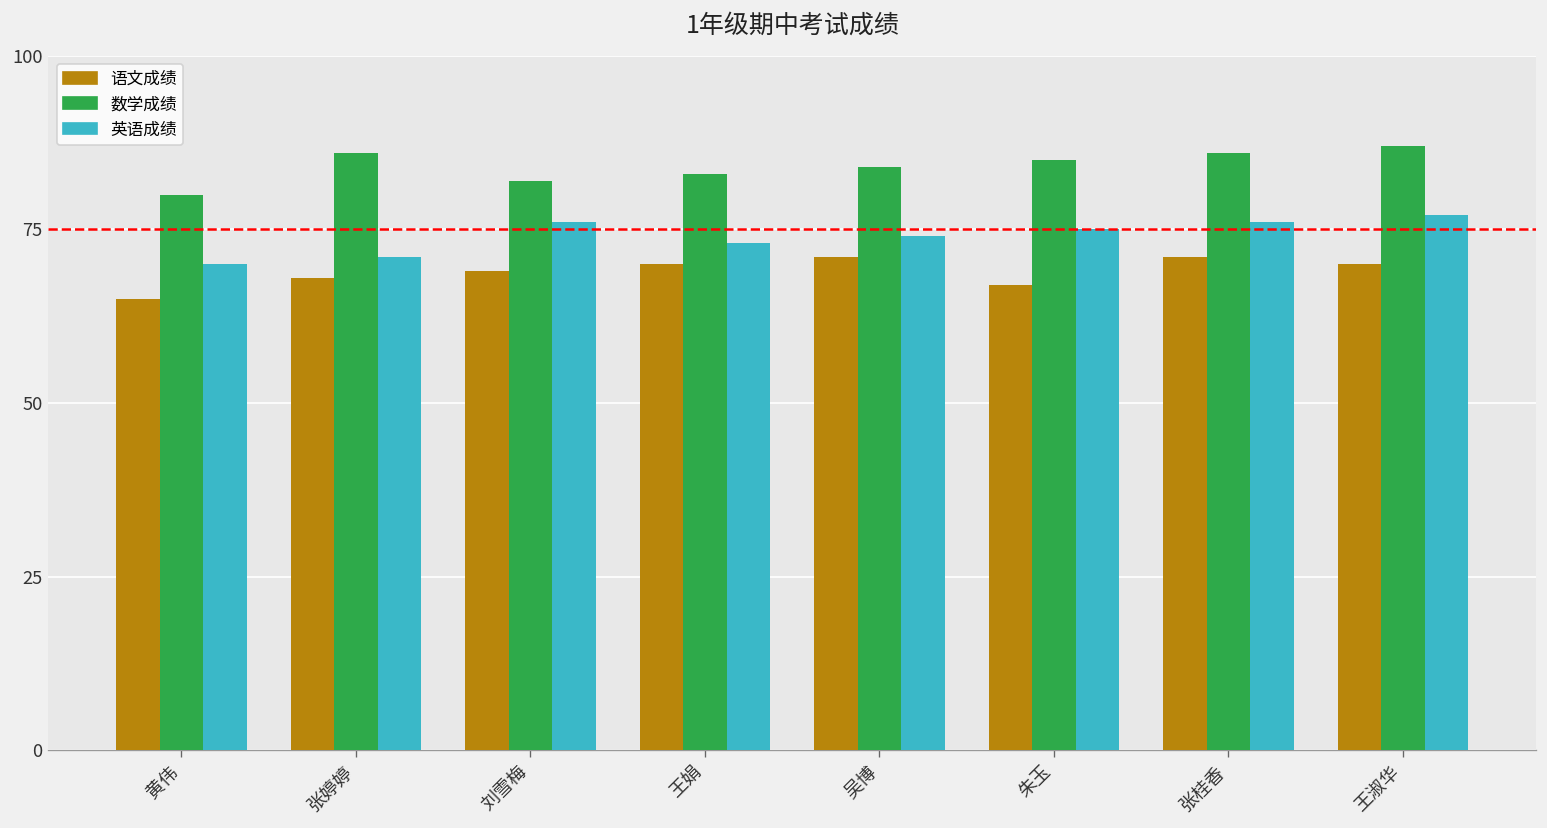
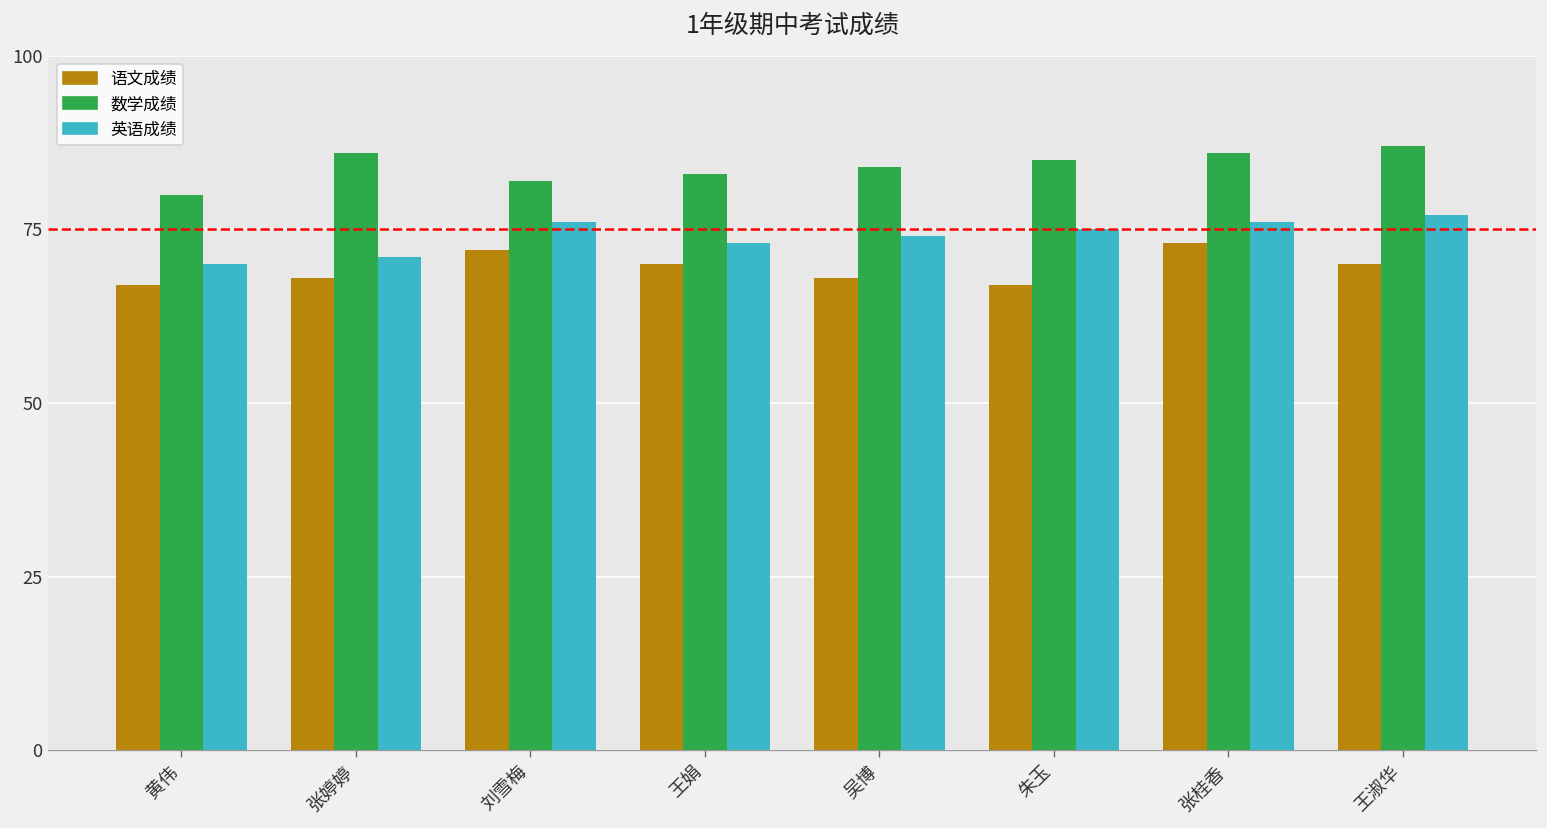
  {
    "语文成绩": {
-     "黄伟": 65,
+     "黄伟": 67,
      "张婷婷": 68,
-     "刘雪梅": 69,
+     "刘雪梅": 72,
      "王娟": 70,
-     "吴博": 71,
+     "吴博": 68,
      "朱玉": 67,
-     "张桂香": 71,
+     "张桂香": 73,
      "王淑华": 70
    },
    "数学成绩": {
      "黄伟": 80,
      "张婷婷": 86,
      "刘雪梅": 82,
      "王娟": 83,
      "吴博": 84,
      "朱玉": 85,
      "张桂香": 86,
      "王淑华": 87
    },
    "英语成绩": {
      "黄伟": 70,
      "张婷婷": 71,
      "刘雪梅": 76,
      "王娟": 73,
      "吴博": 74,
      "朱玉": 75,
      "张桂香": 76,
      "王淑华": 77
    }
  }
